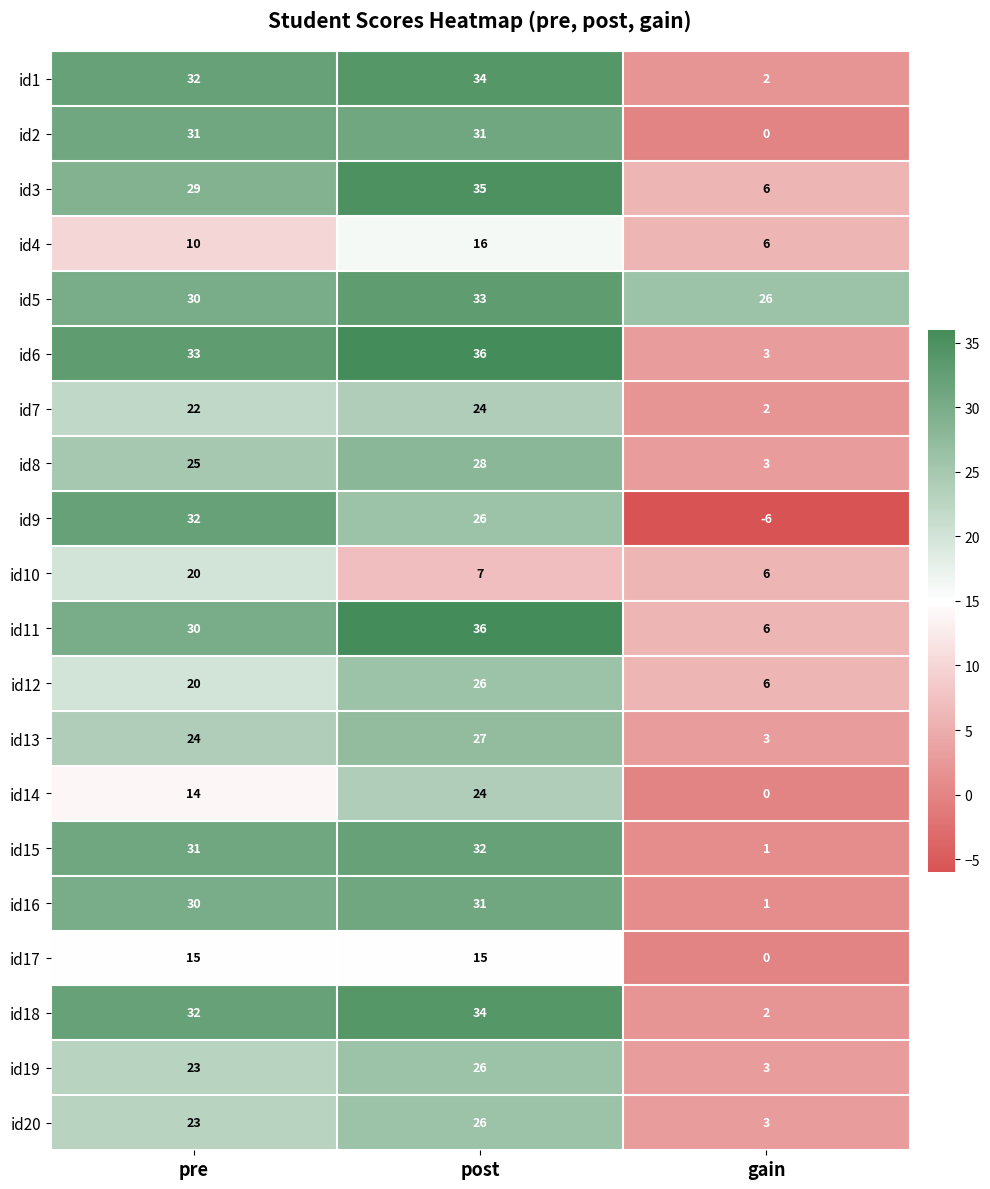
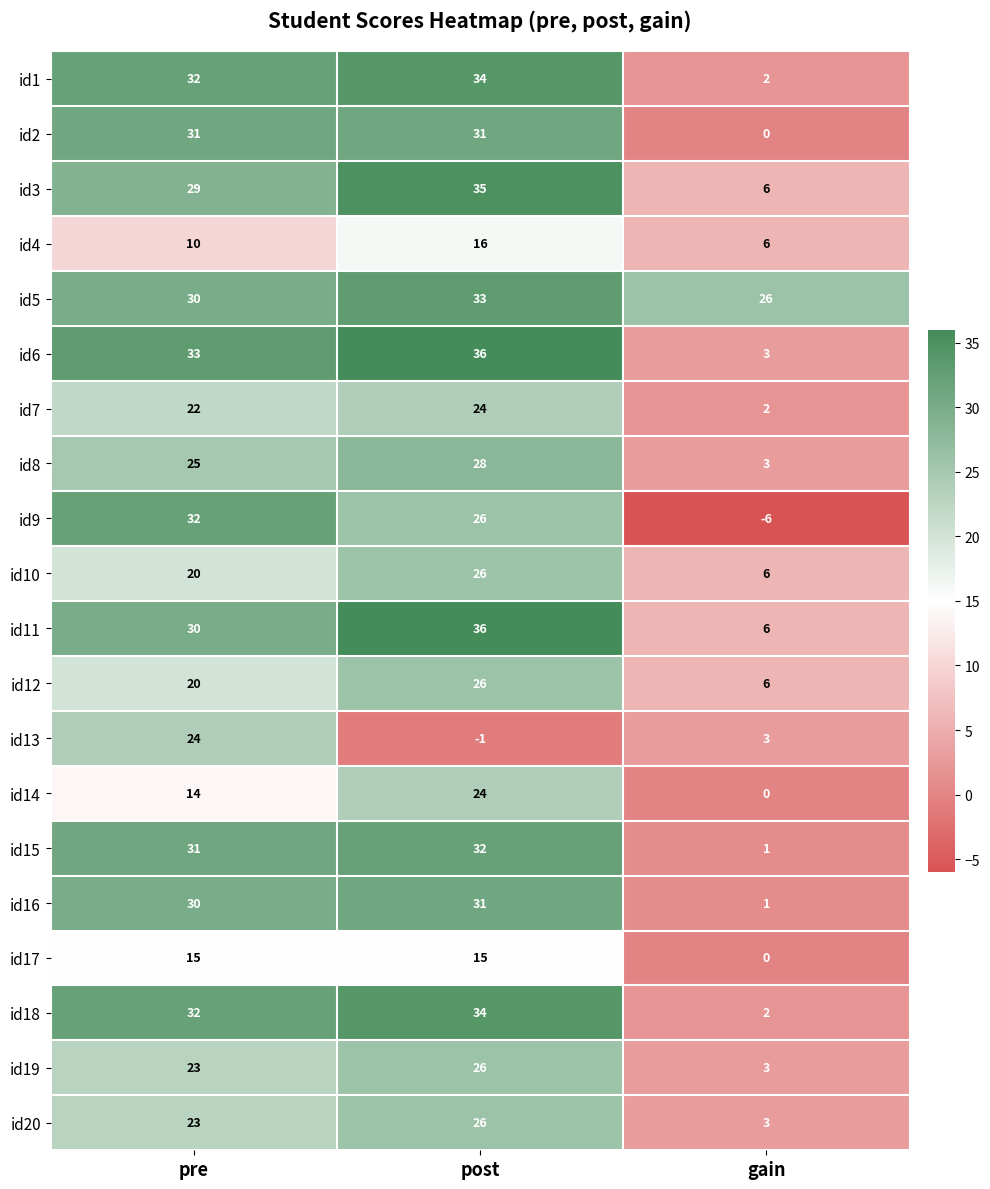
  {
    "id1": {
      "pre": 32,
      "post": 34,
      "gain": 2
    },
    "id2": {
      "pre": 31,
      "post": 31,
      "gain": 0
    },
    "id3": {
      "pre": 29,
      "post": 35,
      "gain": 6
    },
    "id4": {
      "pre": 10,
      "post": 16,
      "gain": 6
    },
    "id5": {
      "pre": 30,
      "post": 33,
      "gain": 26
    },
    "id6": {
      "pre": 33,
      "post": 36,
      "gain": 3
    },
    "id7": {
      "pre": 22,
      "post": 24,
      "gain": 2
    },
    "id8": {
      "pre": 25,
      "post": 28,
      "gain": 3
    },
    "id9": {
      "pre": 32,
      "post": 26,
      "gain": -6
    },
    "id10": {
      "pre": 20,
-     "post": 7,
+     "post": 26,
      "gain": 6
    },
    "id11": {
      "pre": 30,
      "post": 36,
      "gain": 6
    },
    "id12": {
      "pre": 20,
      "post": 26,
      "gain": 6
    },
    "id13": {
      "pre": 24,
-     "post": 27,
+     "post": -1,
      "gain": 3
    },
    "id14": {
      "pre": 14,
      "post": 24,
      "gain": 0
    },
    "id15": {
      "pre": 31,
      "post": 32,
      "gain": 1
    },
    "id16": {
      "pre": 30,
      "post": 31,
      "gain": 1
    },
    "id17": {
      "pre": 15,
      "post": 15,
      "gain": 0
    },
    "id18": {
      "pre": 32,
      "post": 34,
      "gain": 2
    },
    "id19": {
      "pre": 23,
      "post": 26,
      "gain": 3
    },
    "id20": {
      "pre": 23,
      "post": 26,
      "gain": 3
    }
  }
